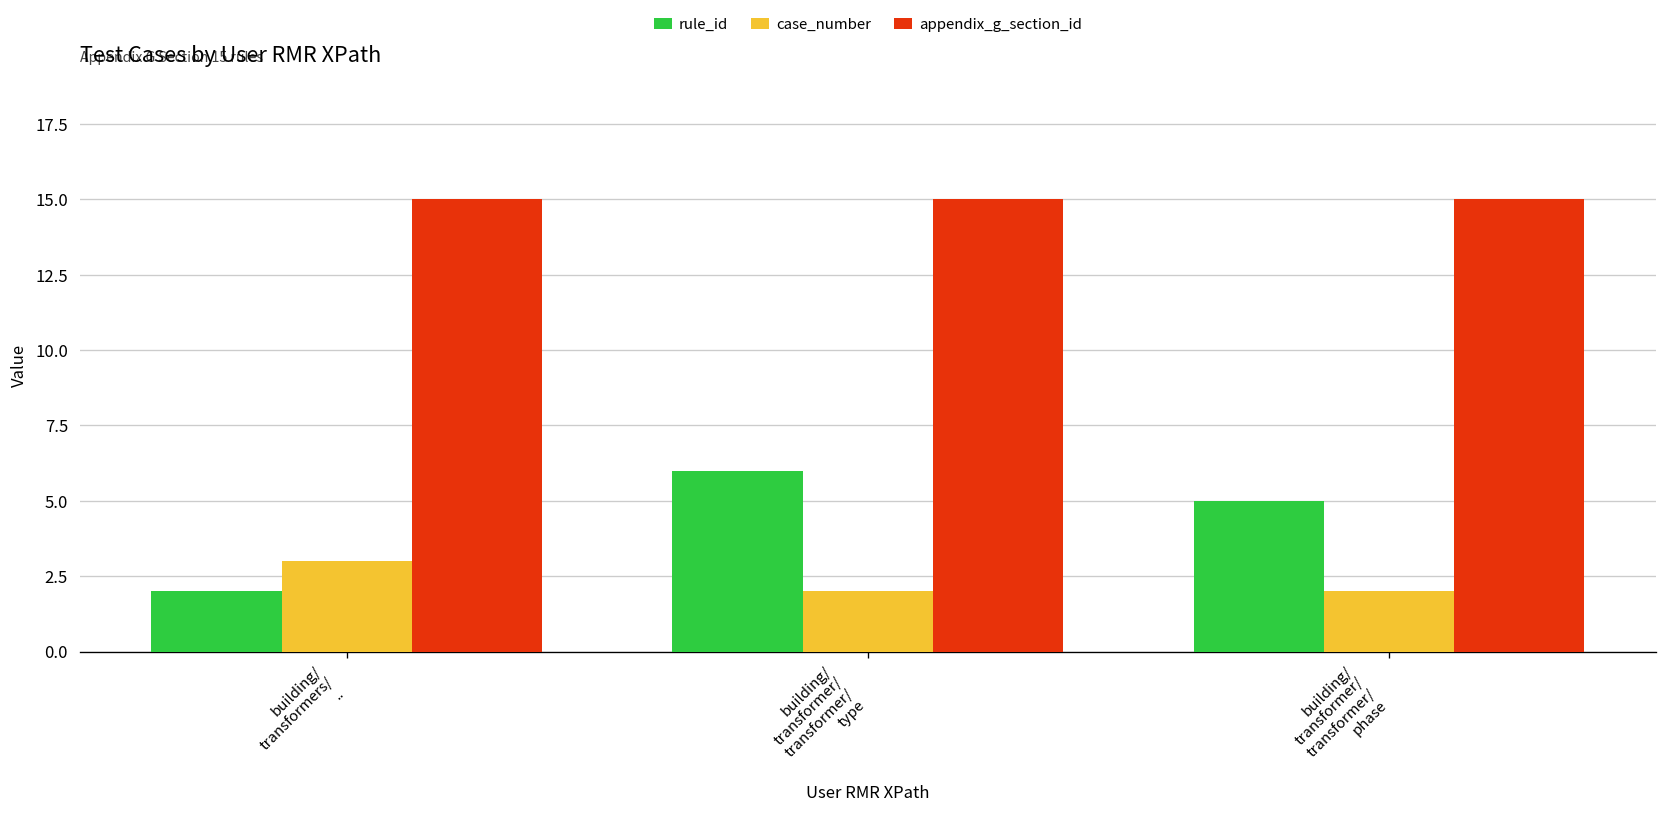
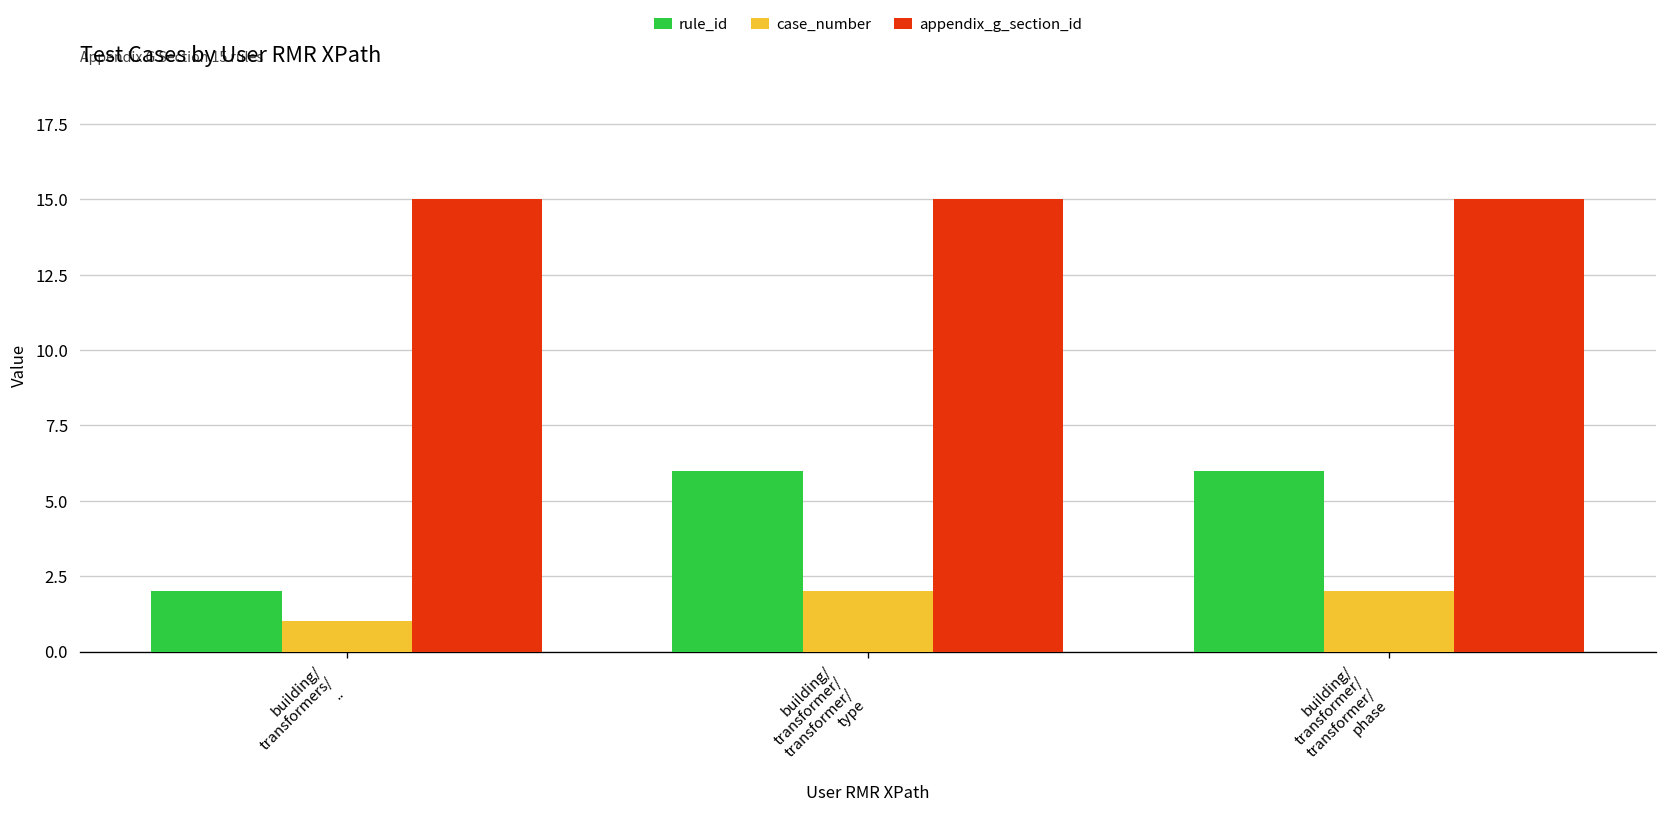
  {
    "rule_id": {
      "building/ transformers/ ..": 2,
      "building/ transformer/ transformer/ type": 6,
-     "building/ transformer/ transformer/ phase": 5
+     "building/ transformer/ transformer/ phase": 6
    },
    "case_number": {
-     "building/ transformers/ ..": 3,
+     "building/ transformers/ ..": 1,
      "building/ transformer/ transformer/ type": 2,
      "building/ transformer/ transformer/ phase": 2
    },
    "appendix_g_section_id": {
      "building/ transformers/ ..": 15,
      "building/ transformer/ transformer/ type": 15,
      "building/ transformer/ transformer/ phase": 15
    }
  }
